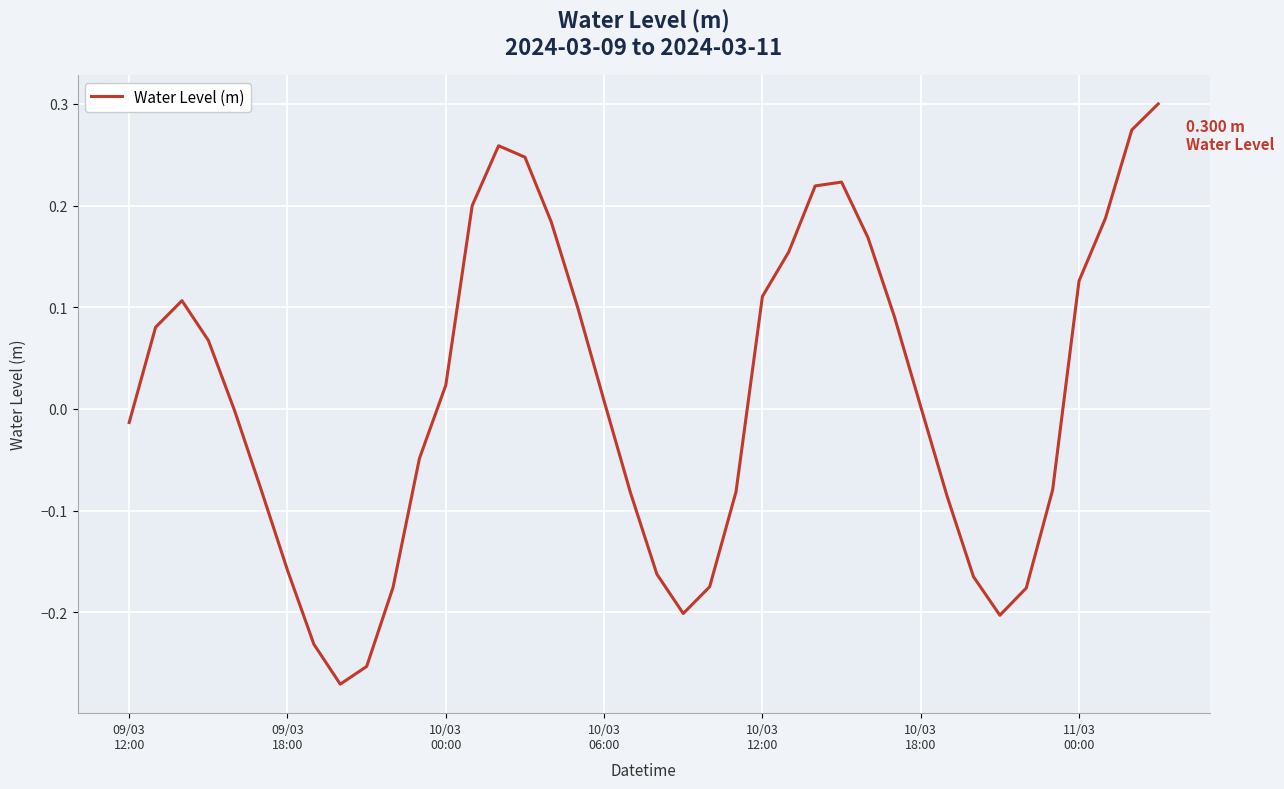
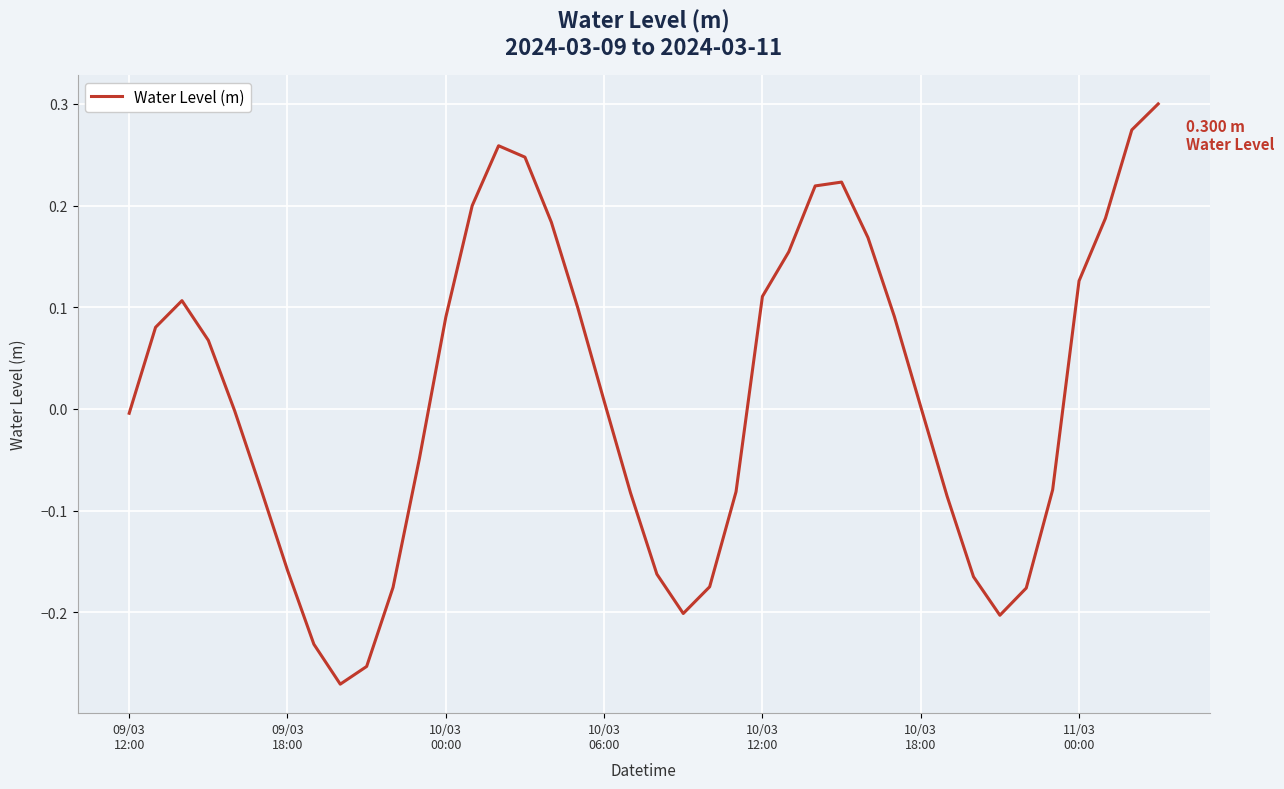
  {
-   "09/03 12:00": -0.013,
+   "09/03 12:00": -0.004,
    "09/03 18:00": -0.159,
-   "10/03 00:00": 0.023,
+   "10/03 00:00": 0.090,
    "10/03 06:00": 0.008,
    "10/03 12:00": 0.111,
    "10/03 18:00": 0.002,
    "11/03 00:00": 0.126
  }
